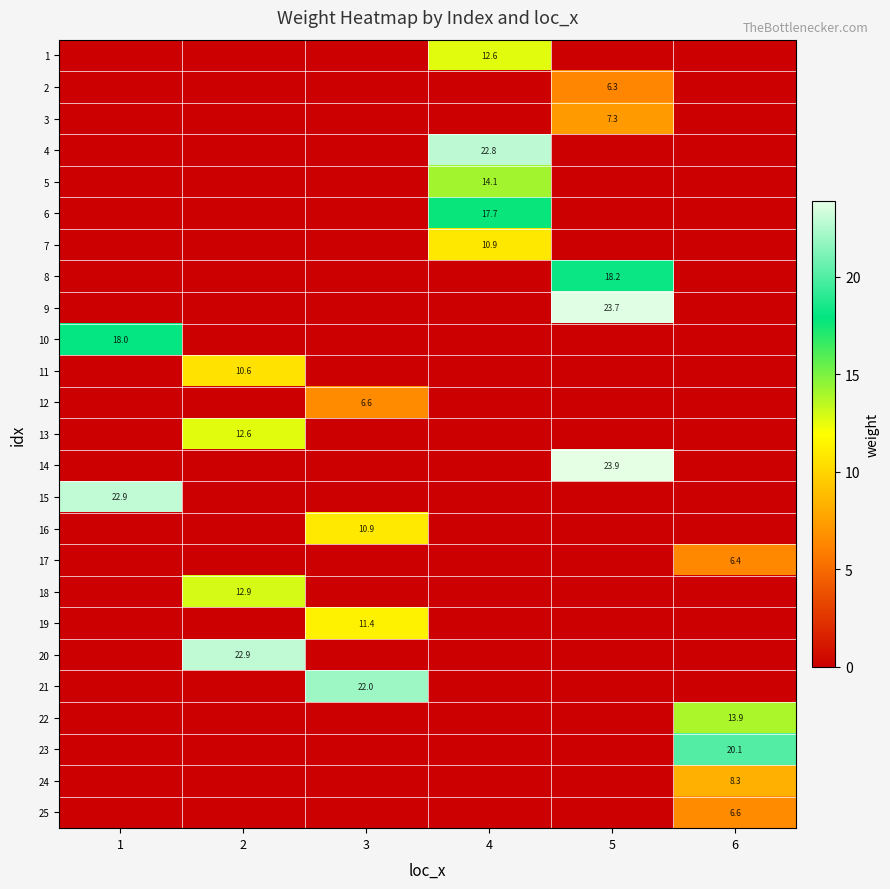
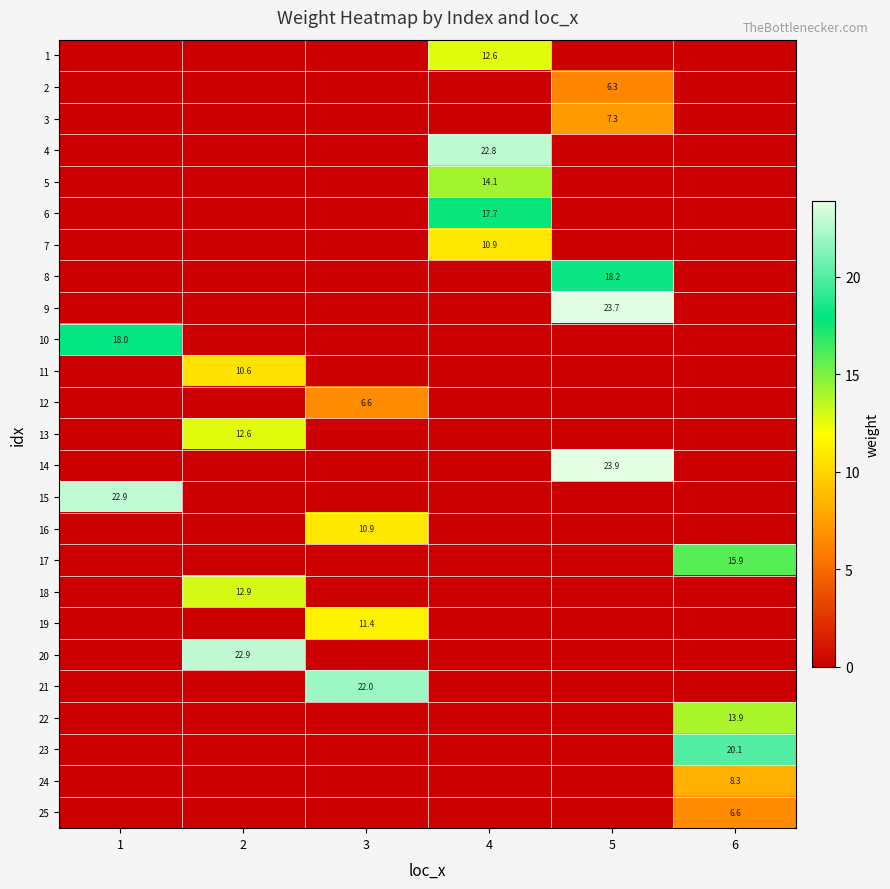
  {
    "1": {
      "4": 12.6
    },
    "2": {
      "5": 6.3
    },
    "3": {
      "5": 7.3
    },
    "4": {
      "4": 22.8
    },
    "5": {
      "4": 14.1
    },
    "6": {
      "4": 17.7
    },
    "7": {
      "4": 10.9
    },
    "8": {
      "5": 18.2
    },
    "9": {
      "5": 23.7
    },
    "10": {
      "1": 18.0
    },
    "11": {
      "2": 10.6
    },
    "12": {
      "3": 6.6
    },
    "13": {
      "2": 12.6
    },
    "14": {
      "5": 23.9
    },
    "15": {
      "1": 22.9
    },
    "16": {
      "3": 10.9
    },
    "17": {
-     "6": 6.4
+     "6": 15.9
    },
    "18": {
      "2": 12.9
    },
    "19": {
      "3": 11.4
    },
    "20": {
      "2": 22.9
    },
    "21": {
      "3": 22.0
    },
    "22": {
      "6": 13.9
    },
    "23": {
      "6": 20.1
    },
    "24": {
      "6": 8.3
    },
    "25": {
      "6": 6.6
    }
  }
